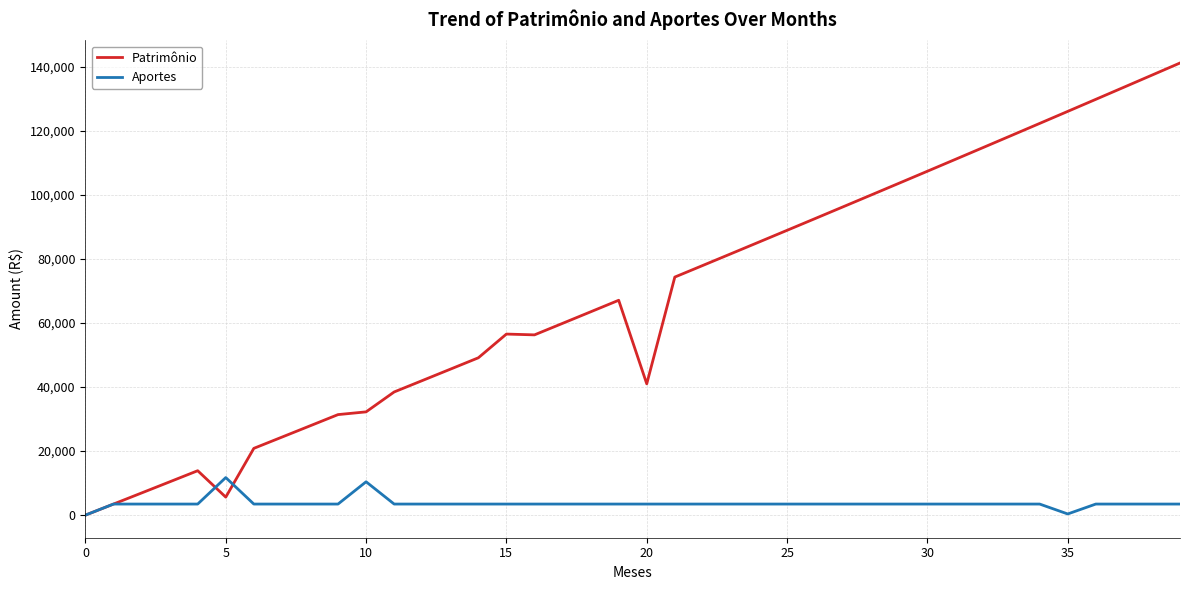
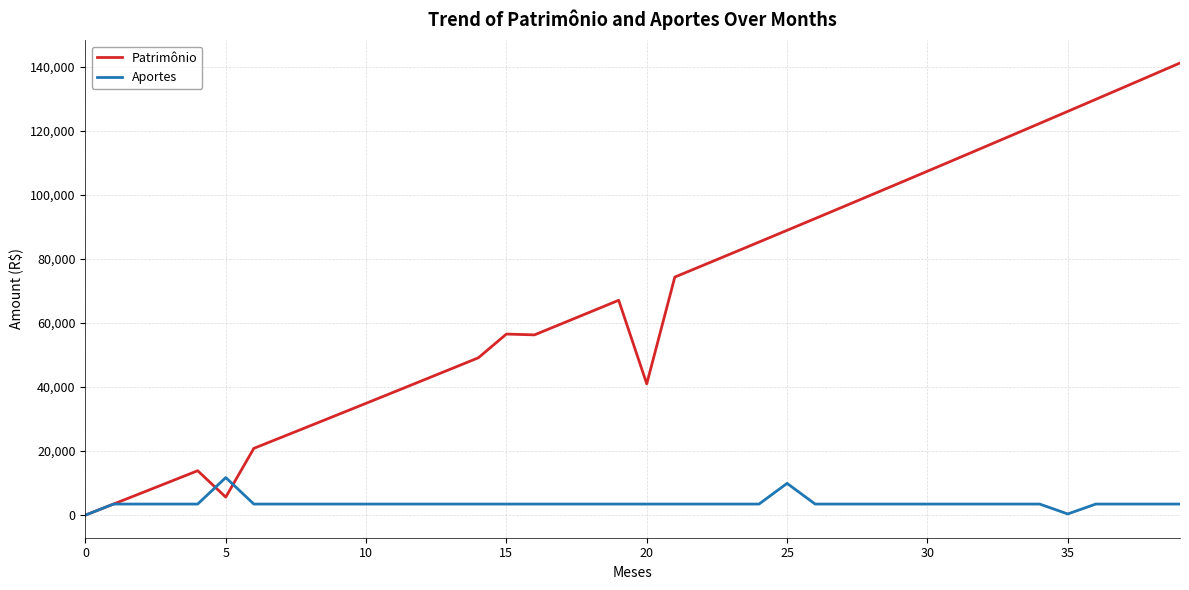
  {
    "Patrimônio": {
      "5": "6,000",
-     "10": "32,000",
+     "10": "35,000",
      "15": "57,000",
      "20": "41,000",
      "25": "89,000",
      "30": "107,000",
      "35": "126,000"
    },
    "Aportes": {
      "5": "12,000",
-     "10": "10,000",
+     "10": "3,000",
      "15": "3,000",
      "20": "3,000",
-     "25": "3,000",
+     "25": "10,000",
      "30": "3,000",
      "35": "0"
    }
  }
